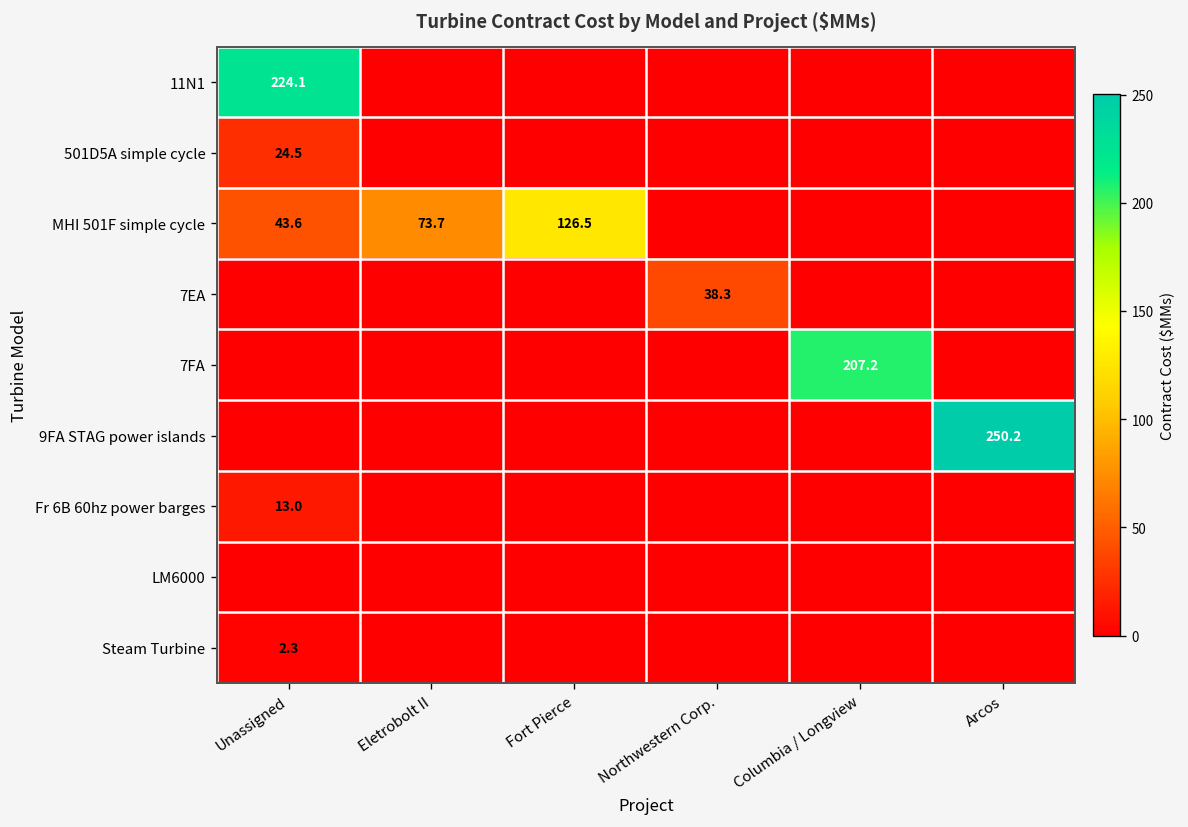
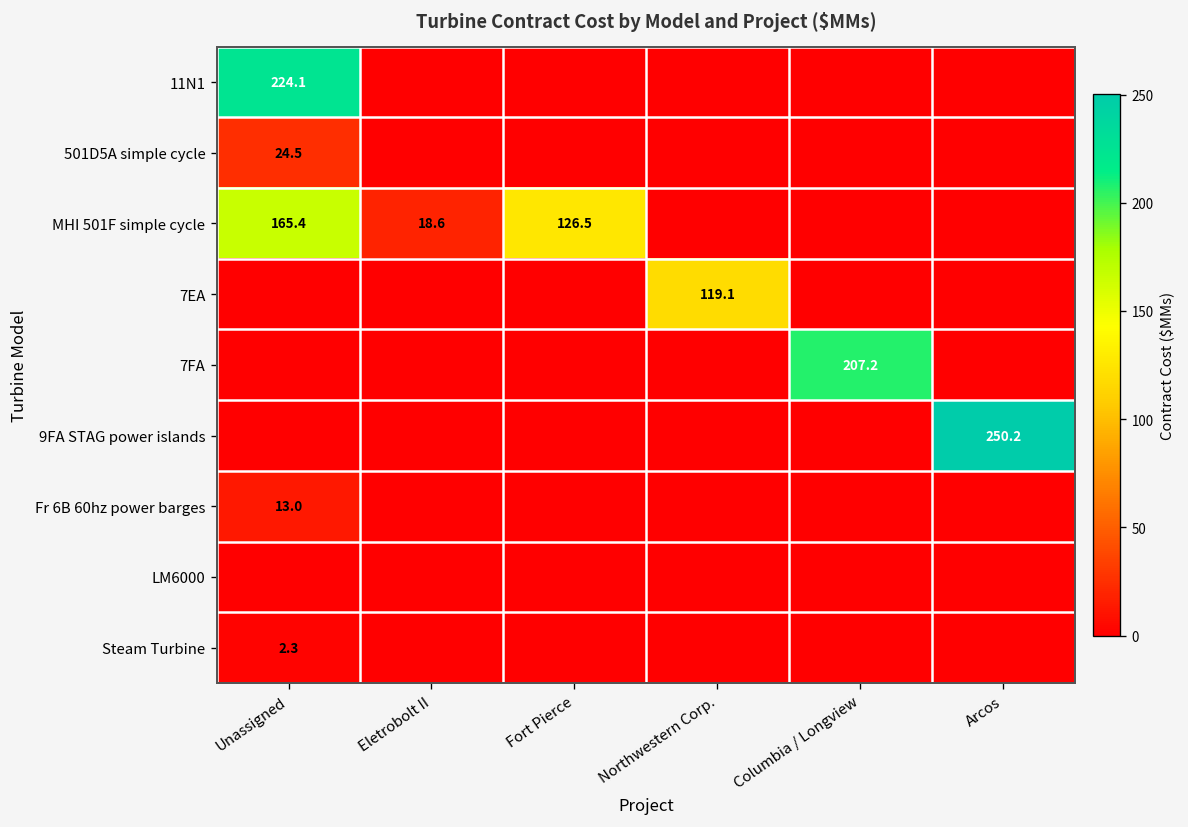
  {
    "11N1": {
      "Unassigned": 224.1
    },
    "501D5A simple cycle": {
      "Unassigned": 24.5
    },
    "MHI 501F simple cycle": {
-     "Unassigned": 43.6,
-     "Eletrobolt II": 73.7,
+     "Unassigned": 165.4,
+     "Eletrobolt II": 18.6,
      "Fort Pierce": 126.5
    },
    "7EA": {
-     "Northwestern Corp.": 38.3
+     "Northwestern Corp.": 119.1
    },
    "7FA": {
      "Columbia / Longview": 207.2
    },
    "9FA STAG power islands": {
      "Arcos": 250.2
    },
    "Fr 6B 60hz power barges": {
      "Unassigned": 13.0
    },
    "Steam Turbine": {
      "Unassigned": 2.3
    }
  }
